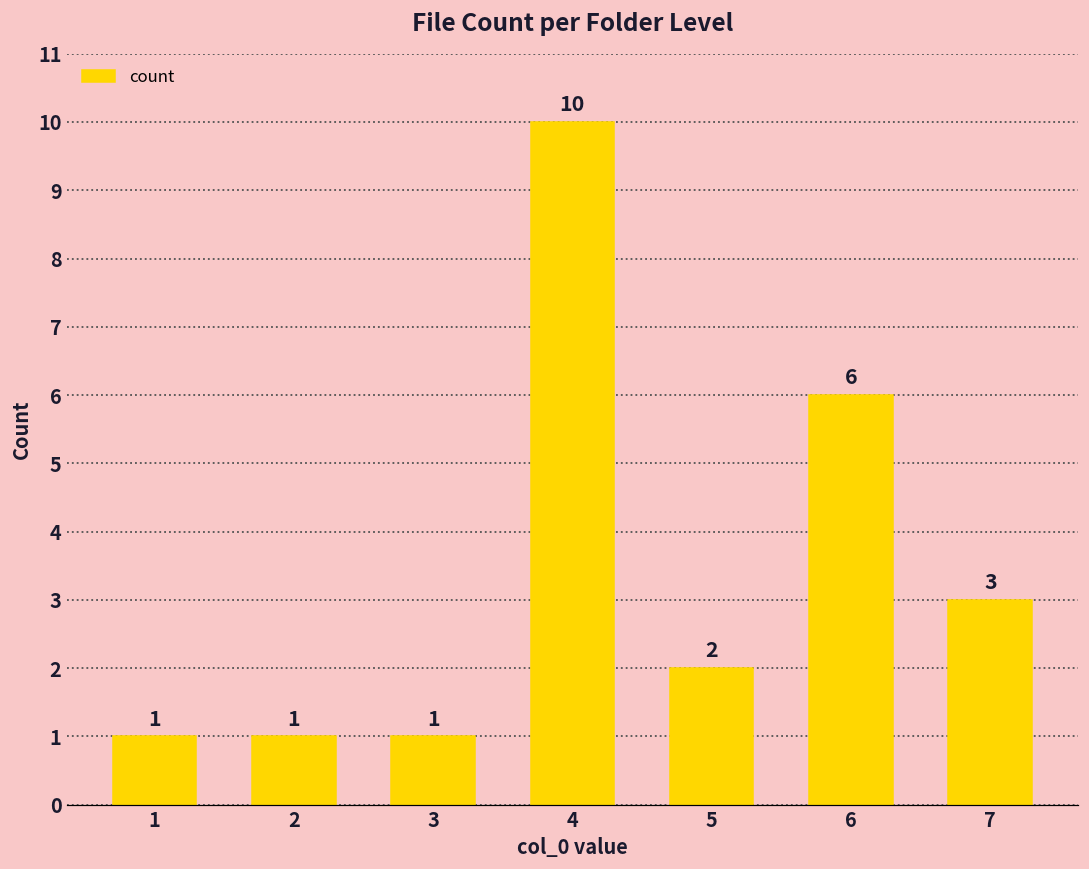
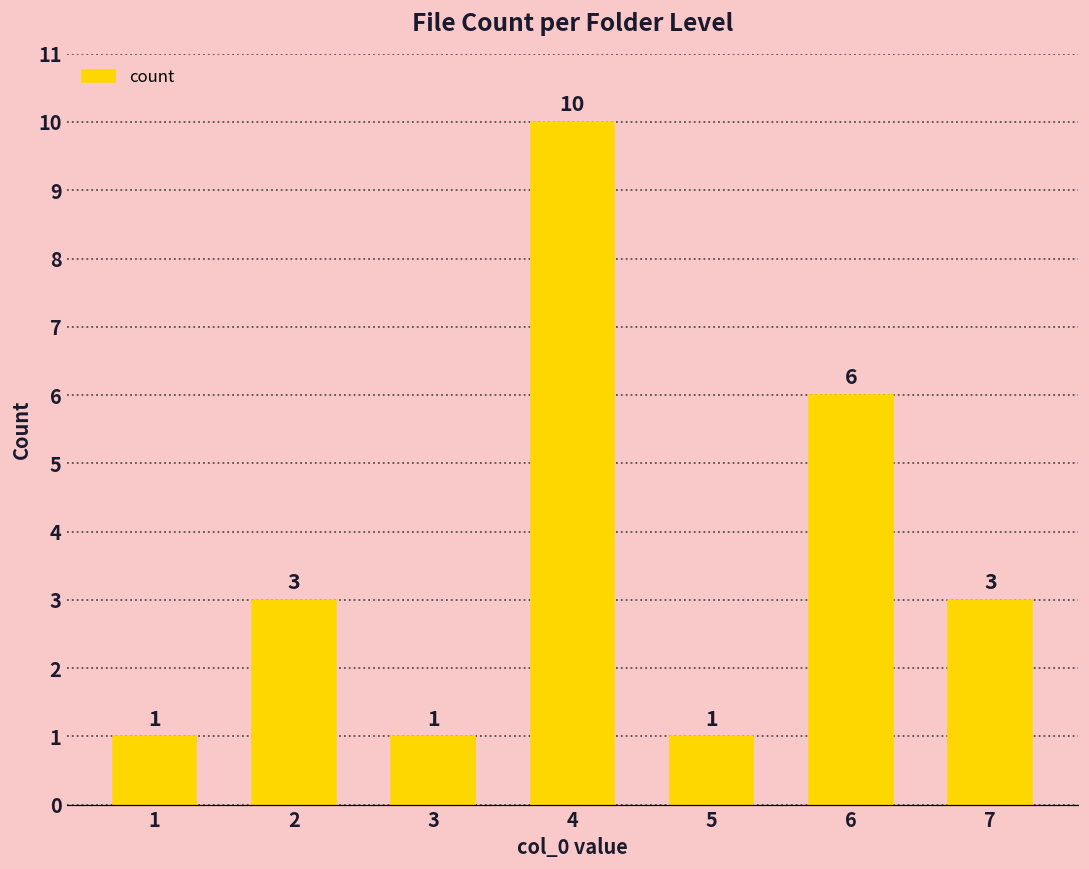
  {
    "1": 1,
-   "2": 1,
+   "2": 3,
    "3": 1,
    "4": 10,
-   "5": 2,
+   "5": 1,
    "6": 6,
    "7": 3
  }
